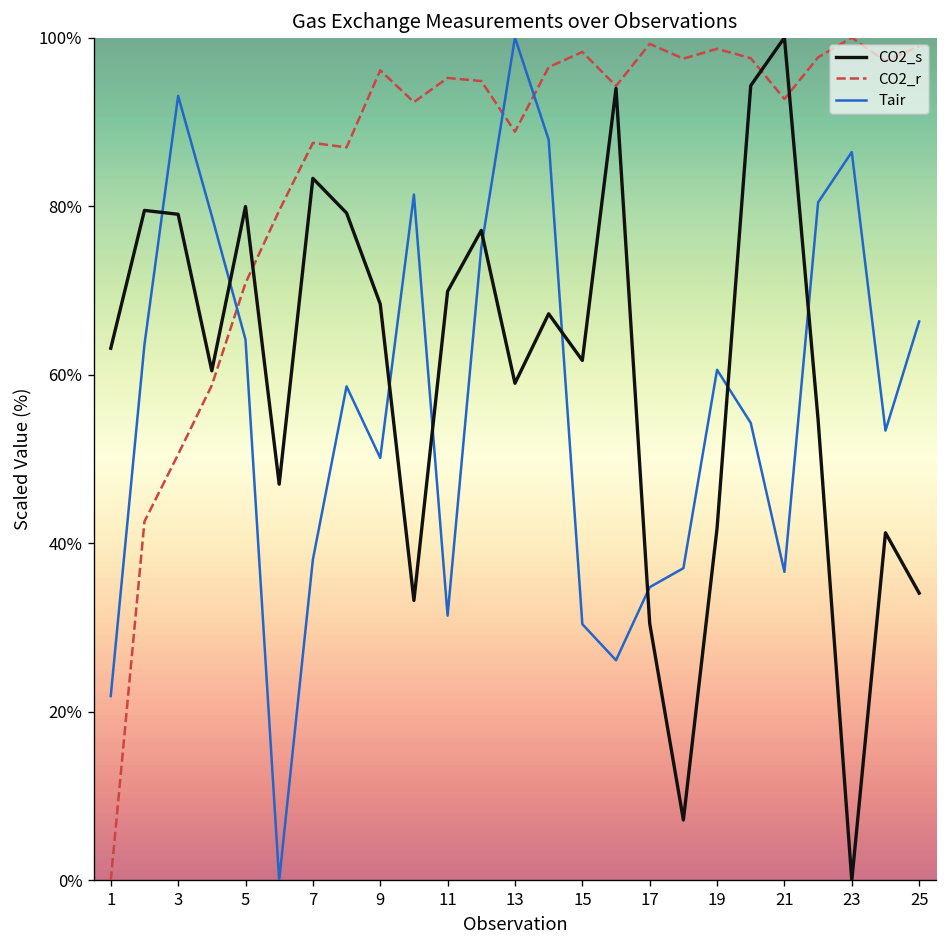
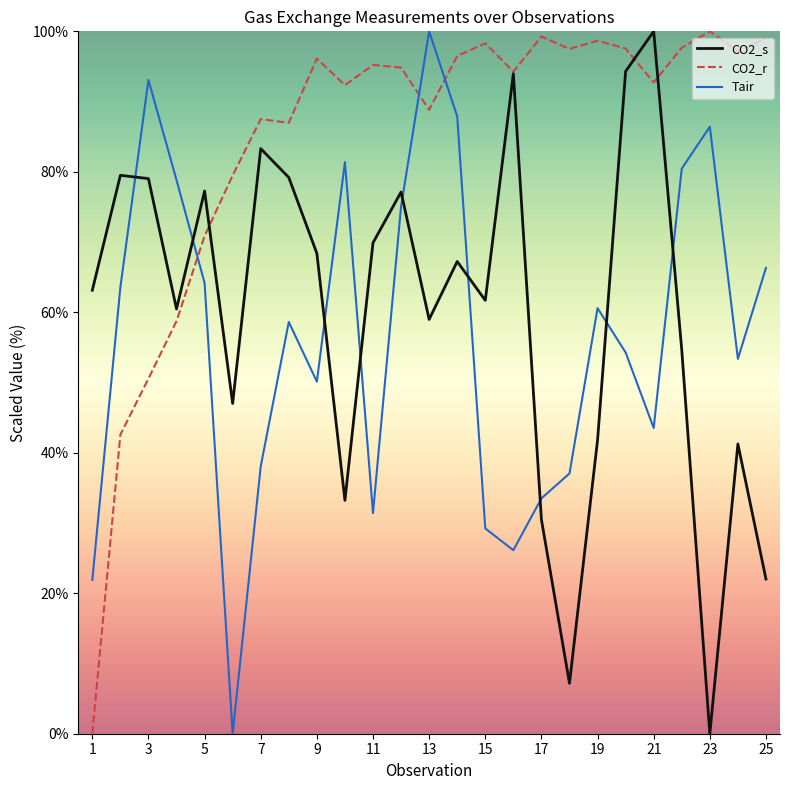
  {
    "CO2_s": {
      "1": "63%",
      "3": "79%",
-     "5": "80%",
+     "5": "77%",
      "7": "83%",
      "9": "68%",
      "11": "70%",
      "13": "59%",
      "15": "62%",
      "17": "30%",
      "19": "42%",
      "21": "100%",
      "23": "0%",
-     "25": "34%"
+     "25": "22%"
    },
    "CO2_r": {
      "1": "0%",
      "3": "51%",
      "5": "71%",
      "7": "88%",
      "9": "96%",
      "11": "95%",
      "13": "89%",
      "15": "98%",
      "17": "99%",
      "19": "99%",
      "21": "93%",
      "23": "100%"
    },
    "Tair": {
      "1": "22%",
      "3": "93%",
      "5": "64%",
      "7": "38%",
      "9": "50%",
      "11": "31%",
      "13": "100%",
-     "15": "30%",
-     "17": "35%",
+     "15": "29%",
+     "17": "34%",
      "19": "61%",
-     "21": "37%",
+     "21": "44%",
      "23": "86%",
      "25": "66%"
    }
  }
